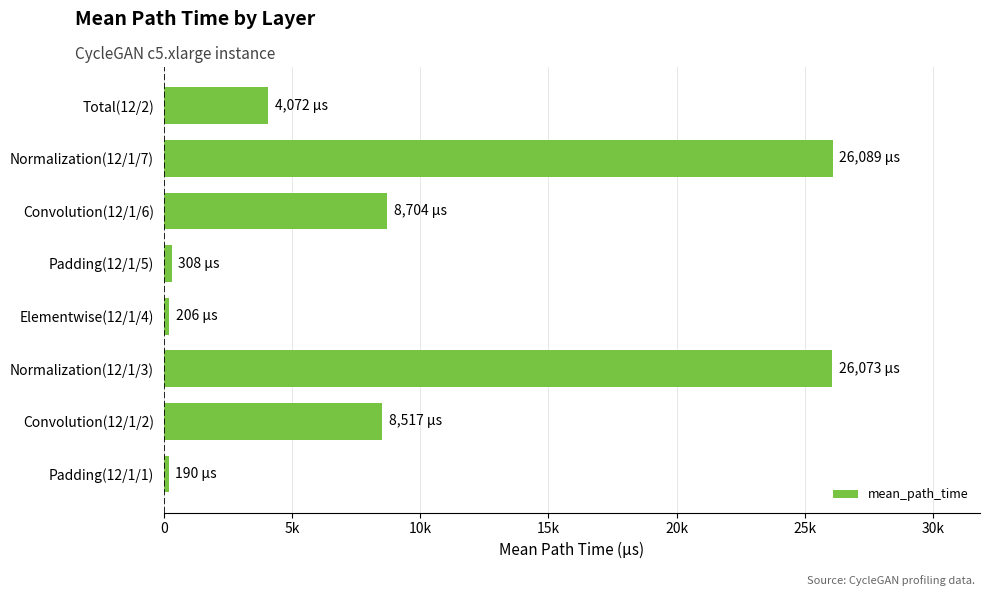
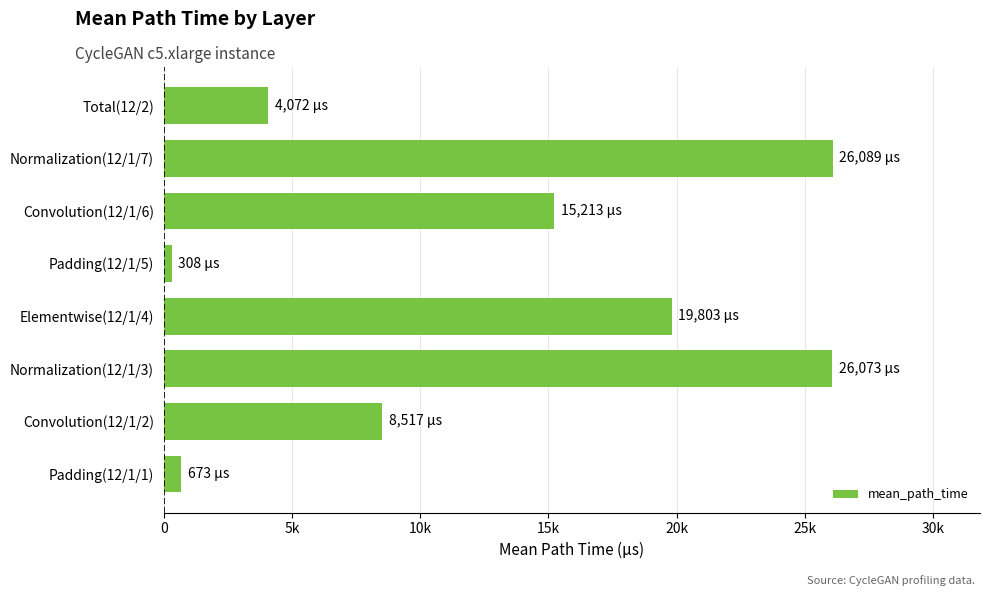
  {
    "Total(12/2)": "4,072",
    "Normalization(12/1/7)": "26,089",
-   "Convolution(12/1/6)": "8,704",
+   "Convolution(12/1/6)": "15,213",
    "Padding(12/1/5)": "308",
-   "Elementwise(12/1/4)": "206",
+   "Elementwise(12/1/4)": "19,803",
    "Normalization(12/1/3)": "26,073",
    "Convolution(12/1/2)": "8,517",
-   "Padding(12/1/1)": "190"
+   "Padding(12/1/1)": "673"
  }
